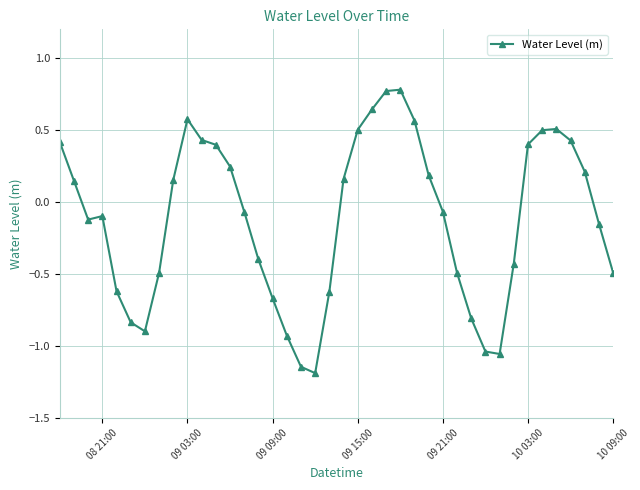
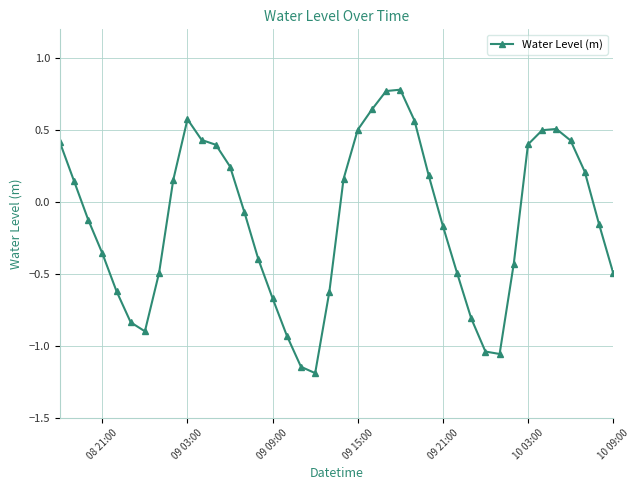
  {
-   "08 21:00": -0.10,
+   "08 21:00": -0.36,
    "09 03:00": 0.58,
    "09 09:00": -0.67,
    "09 15:00": 0.50,
-   "09 21:00": -0.07,
+   "09 21:00": -0.17,
    "10 03:00": 0.40,
    "10 09:00": -0.49
  }
